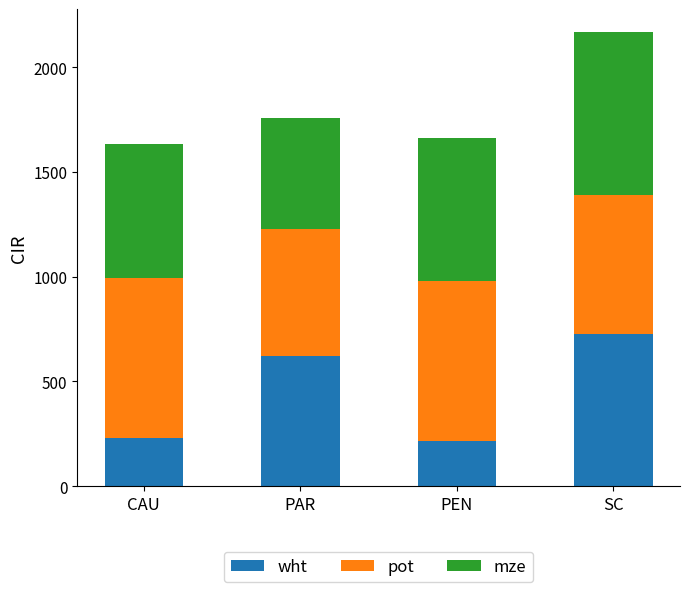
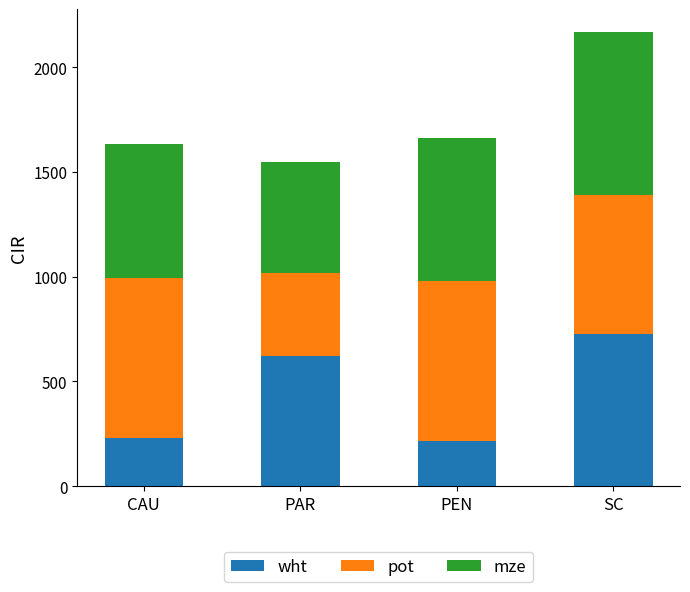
  {
    "wht": {
      "CAU": 230,
      "PAR": 620,
      "PEN": 210,
      "SC": 730
    },
    "pot": {
      "CAU": 760,
-     "PAR": 610,
+     "PAR": 390,
      "PEN": 770,
      "SC": 660
    },
    "mze": {
      "CAU": 640,
      "PAR": 530,
      "PEN": 680,
      "SC": 780
    }
  }
